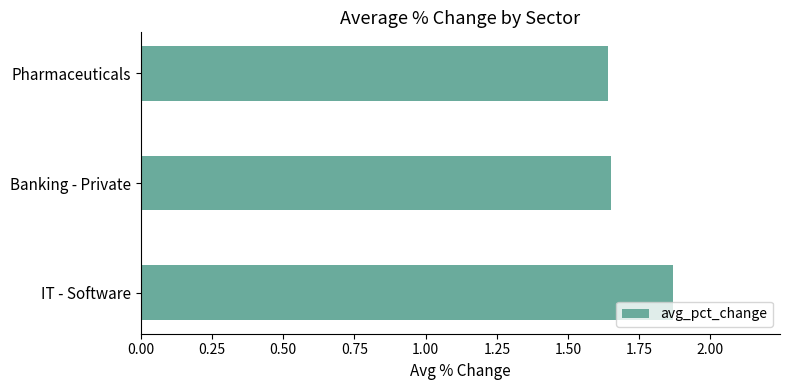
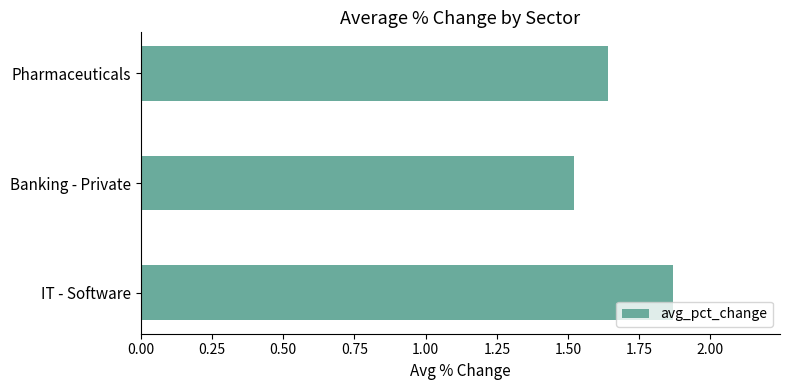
  {
    "Pharmaceuticals": 1.64,
-   "Banking - Private": 1.65,
+   "Banking - Private": 1.52,
    "IT - Software": 1.87
  }
